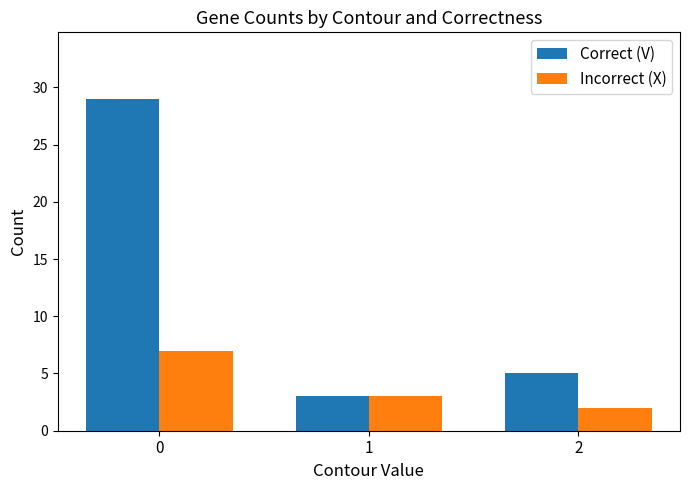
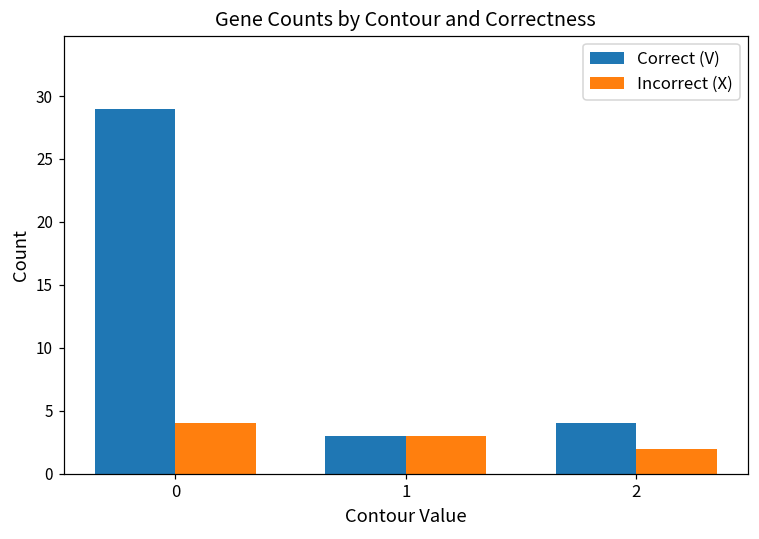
  {
    "Correct (V)": {
      "0": 29,
      "1": 3,
-     "2": 5
+     "2": 4
    },
    "Incorrect (X)": {
-     "0": 7,
+     "0": 4,
      "1": 3,
      "2": 2
    }
  }
